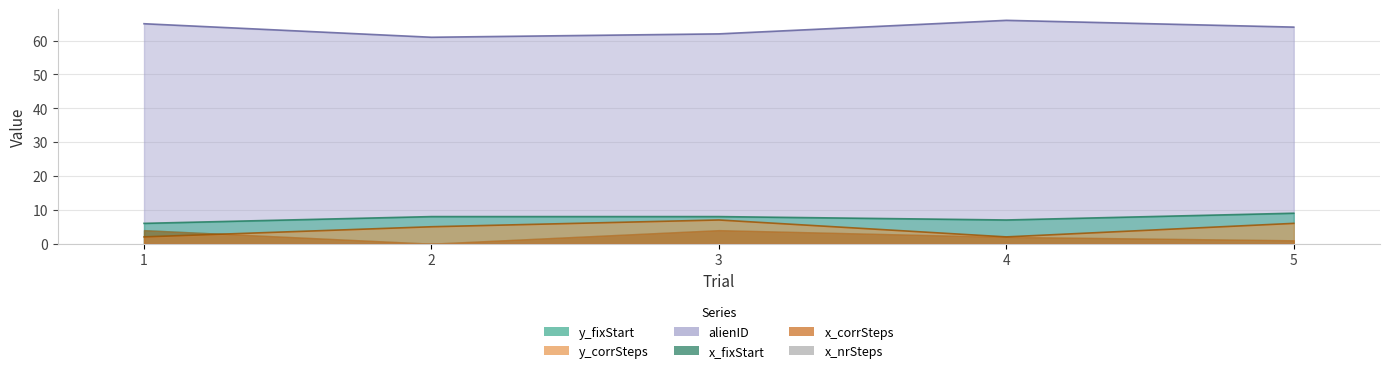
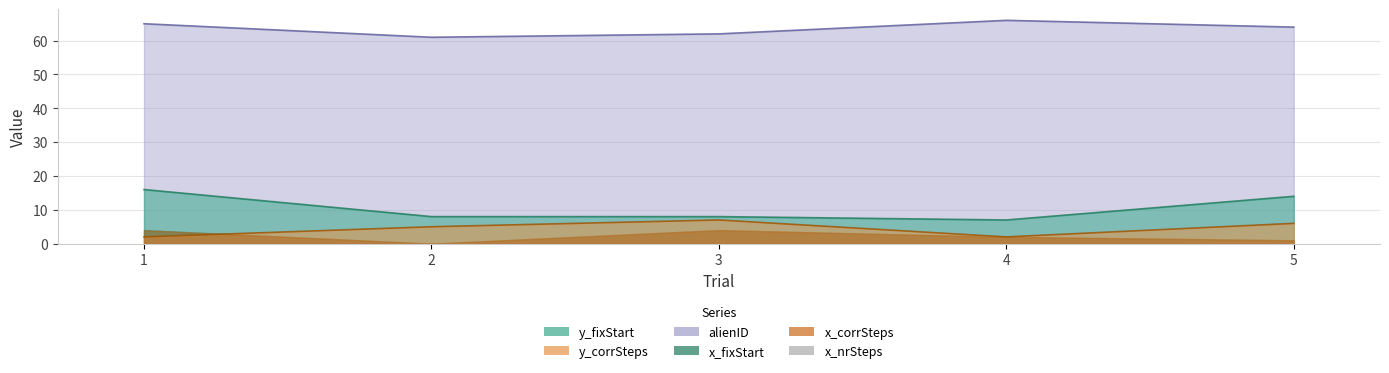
  {
    "y_fixStart": {
-     "1": 6,
+     "1": 16,
      "2": 8,
      "3": 8,
      "4": 7,
-     "5": 9
+     "5": 14
    }
  }
